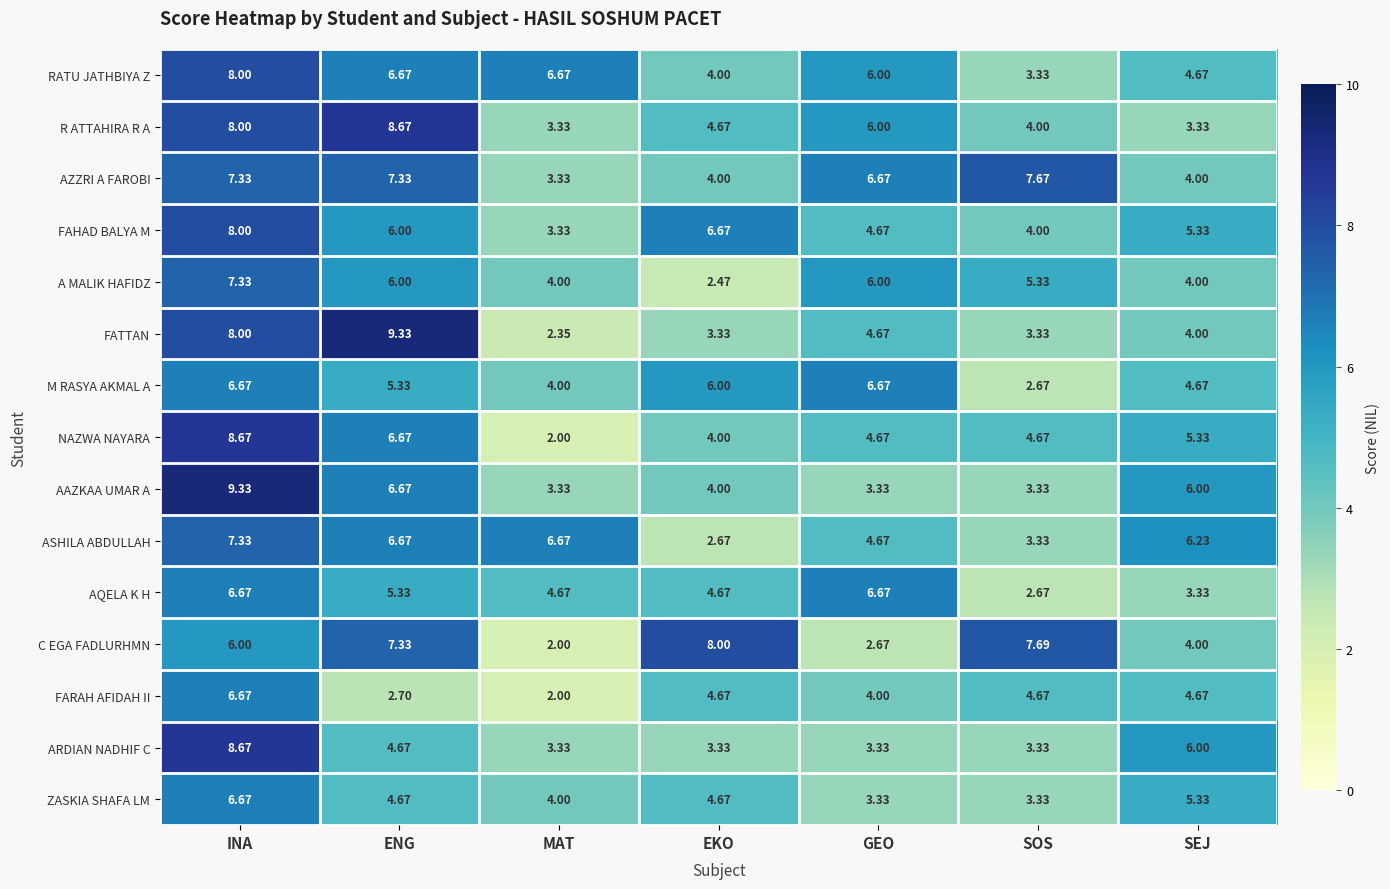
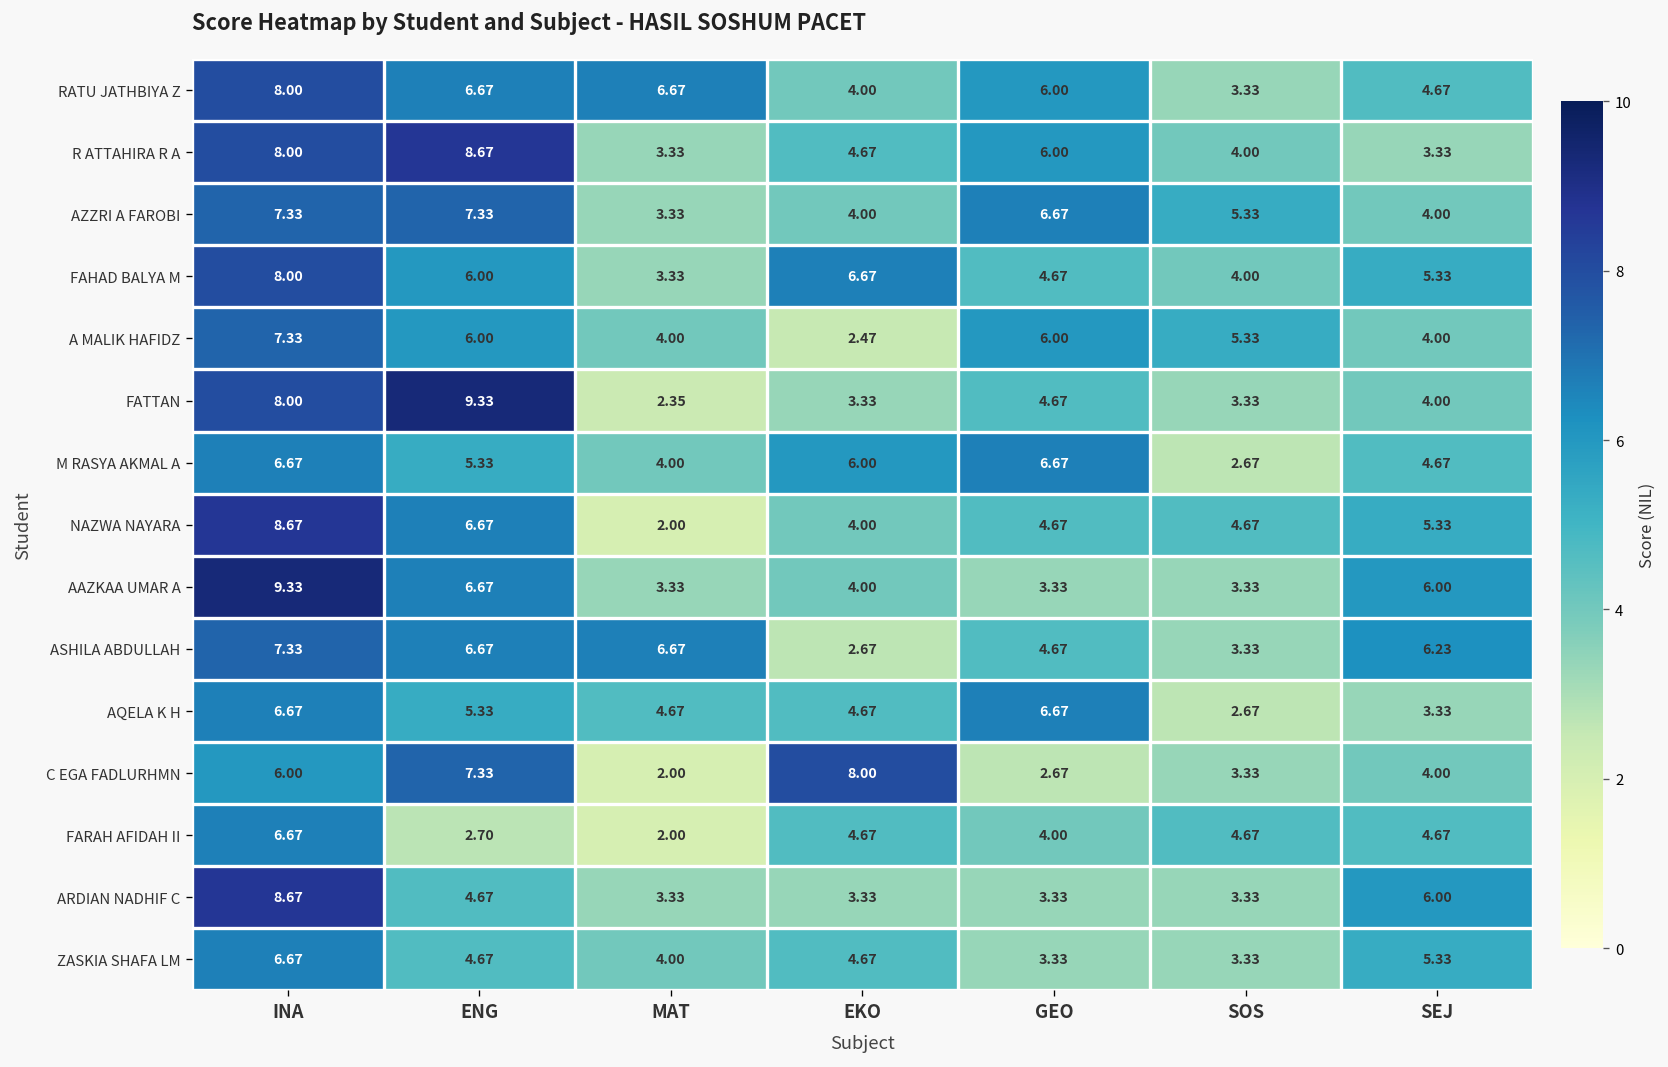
  {
    "RATU JATHBIYA Z": {
      "INA": 8.00,
      "ENG": 6.67,
      "MAT": 6.67,
      "EKO": 4.00,
      "GEO": 6.00,
      "SOS": 3.33,
      "SEJ": 4.67
    },
    "R ATTAHIRA R A": {
      "INA": 8.00,
      "ENG": 8.67,
      "MAT": 3.33,
      "EKO": 4.67,
      "GEO": 6.00,
      "SOS": 4.00,
      "SEJ": 3.33
    },
    "AZZRI A FAROBI": {
      "INA": 7.33,
      "ENG": 7.33,
      "MAT": 3.33,
      "EKO": 4.00,
      "GEO": 6.67,
-     "SOS": 7.67,
+     "SOS": 5.33,
      "SEJ": 4.00
    },
    "FAHAD BALYA M": {
      "INA": 8.00,
      "ENG": 6.00,
      "MAT": 3.33,
      "EKO": 6.67,
      "GEO": 4.67,
      "SOS": 4.00,
      "SEJ": 5.33
    },
    "A MALIK HAFIDZ": {
      "INA": 7.33,
      "ENG": 6.00,
      "MAT": 4.00,
      "EKO": 2.47,
      "GEO": 6.00,
      "SOS": 5.33,
      "SEJ": 4.00
    },
    "FATTAN": {
      "INA": 8.00,
      "ENG": 9.33,
      "MAT": 2.35,
      "EKO": 3.33,
      "GEO": 4.67,
      "SOS": 3.33,
      "SEJ": 4.00
    },
    "M RASYA AKMAL A": {
      "INA": 6.67,
      "ENG": 5.33,
      "MAT": 4.00,
      "EKO": 6.00,
      "GEO": 6.67,
      "SOS": 2.67,
      "SEJ": 4.67
    },
    "NAZWA NAYARA": {
      "INA": 8.67,
      "ENG": 6.67,
      "MAT": 2.00,
      "EKO": 4.00,
      "GEO": 4.67,
      "SOS": 4.67,
      "SEJ": 5.33
    },
    "AAZKAA UMAR A": {
      "INA": 9.33,
      "ENG": 6.67,
      "MAT": 3.33,
      "EKO": 4.00,
      "GEO": 3.33,
      "SOS": 3.33,
      "SEJ": 6.00
    },
    "ASHILA ABDULLAH": {
      "INA": 7.33,
      "ENG": 6.67,
      "MAT": 6.67,
      "EKO": 2.67,
      "GEO": 4.67,
      "SOS": 3.33,
      "SEJ": 6.23
    },
    "AQELA K H": {
      "INA": 6.67,
      "ENG": 5.33,
      "MAT": 4.67,
      "EKO": 4.67,
      "GEO": 6.67,
      "SOS": 2.67,
      "SEJ": 3.33
    },
    "C EGA FADLURHMN": {
      "INA": 6.00,
      "ENG": 7.33,
      "MAT": 2.00,
      "EKO": 8.00,
      "GEO": 2.67,
-     "SOS": 7.69,
+     "SOS": 3.33,
      "SEJ": 4.00
    },
    "FARAH AFIDAH II": {
      "INA": 6.67,
      "ENG": 2.70,
      "MAT": 2.00,
      "EKO": 4.67,
      "GEO": 4.00,
      "SOS": 4.67,
      "SEJ": 4.67
    },
    "ARDIAN NADHIF C": {
      "INA": 8.67,
      "ENG": 4.67,
      "MAT": 3.33,
      "EKO": 3.33,
      "GEO": 3.33,
      "SOS": 3.33,
      "SEJ": 6.00
    },
    "ZASKIA SHAFA LM": {
      "INA": 6.67,
      "ENG": 4.67,
      "MAT": 4.00,
      "EKO": 4.67,
      "GEO": 3.33,
      "SOS": 3.33,
      "SEJ": 5.33
    }
  }
